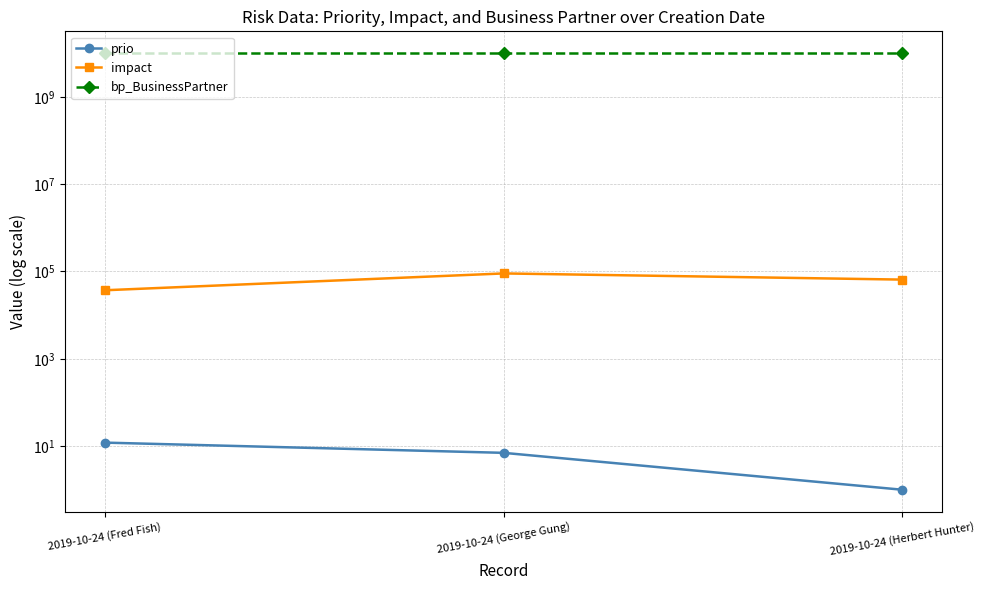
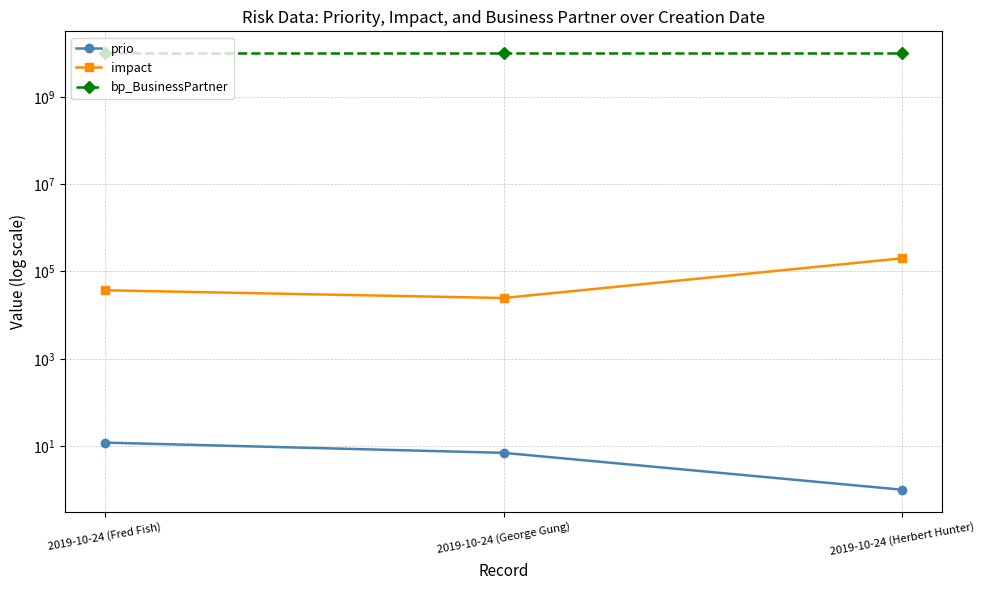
  {
    "prio": {
      "2019-10-24 (Fred Fish)": 12,
      "2019-10-24 (George Gung)": 7,
      "2019-10-24 (Herbert Hunter)": 1
    },
    "impact": {
      "2019-10-24 (Fred Fish)": 40000,
-     "2019-10-24 (George Gung)": 90000,
-     "2019-10-24 (Herbert Hunter)": 60000
+     "2019-10-24 (George Gung)": 20000,
+     "2019-10-24 (Herbert Hunter)": 200000
    },
    "bp_BusinessPartner": {
      "2019-10-24 (George Gung)": 10000000000,
      "2019-10-24 (Herbert Hunter)": 10000000000
    }
  }
